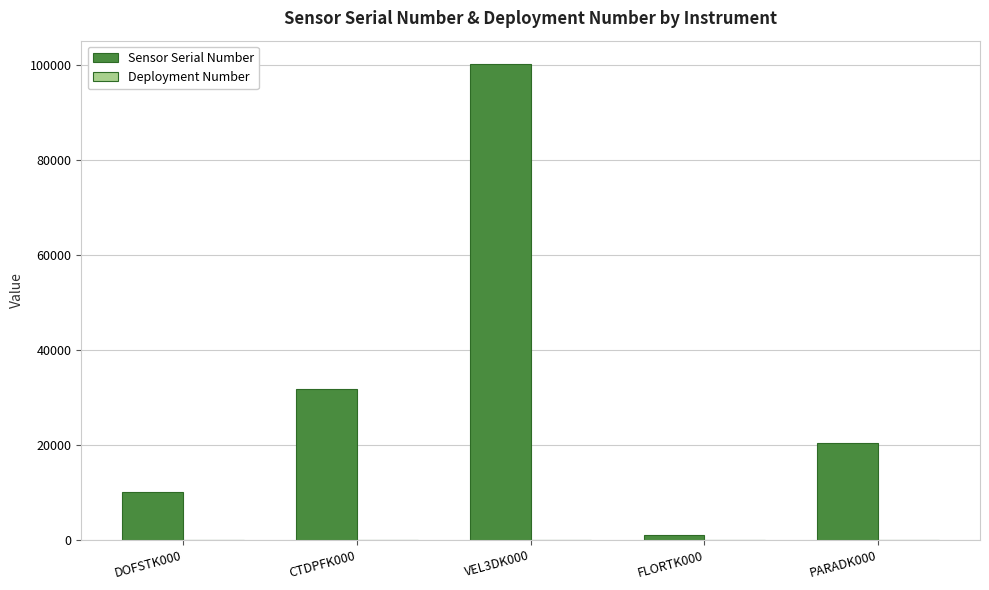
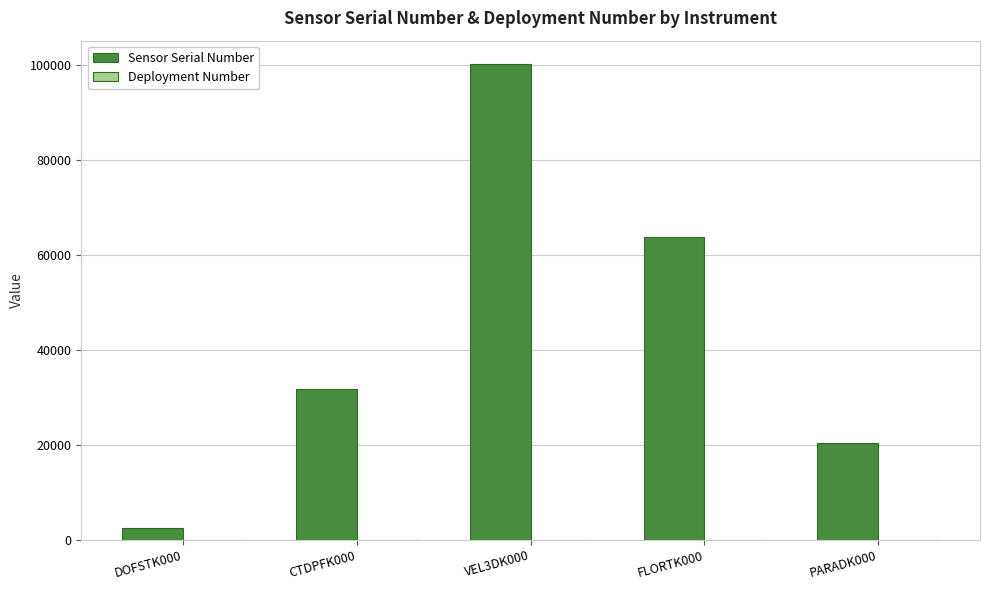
  {
    "Sensor Serial Number": {
-     "DOFSTK000": 10000,
+     "DOFSTK000": 2000,
      "CTDPFK000": 32000,
      "VEL3DK000": 100000,
-     "FLORTK000": 1000,
+     "FLORTK000": 64000,
      "PARADK000": 20000
    }
  }
